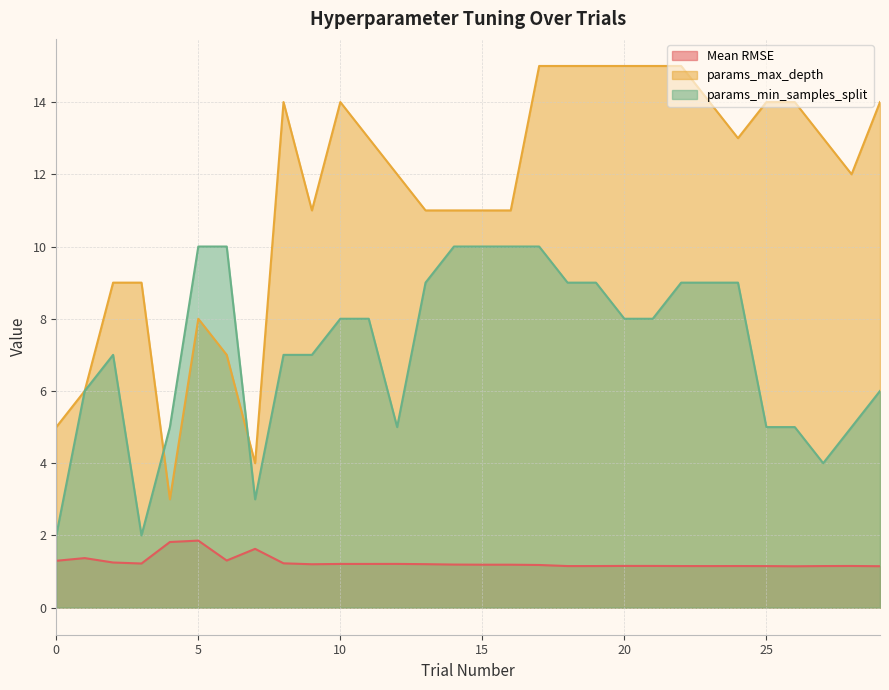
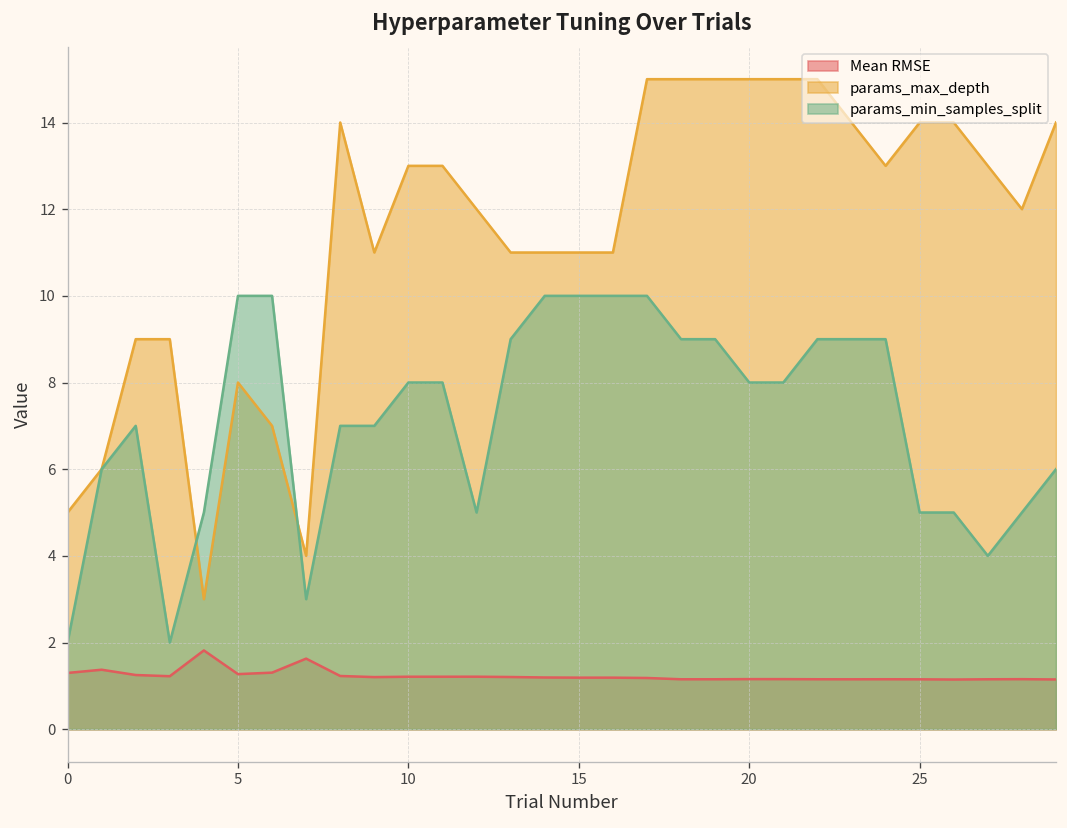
  {
    "Mean RMSE": {
      "0": 1.3,
-     "5": 1.9,
+     "5": 1.3,
      "10": 1.2,
      "15": 1.2,
      "20": 1.2,
      "25": 1.2
    },
    "params_max_depth": {
      "0": 5,
      "5": 8,
-     "10": 14,
+     "10": 13,
      "15": 11,
      "20": 15
    },
    "params_min_samples_split": {
      "0": 2.0,
      "5": 10.0,
      "10": 8.0,
      "15": 10.0,
      "20": 8.0,
      "25": 5.0
    }
  }
